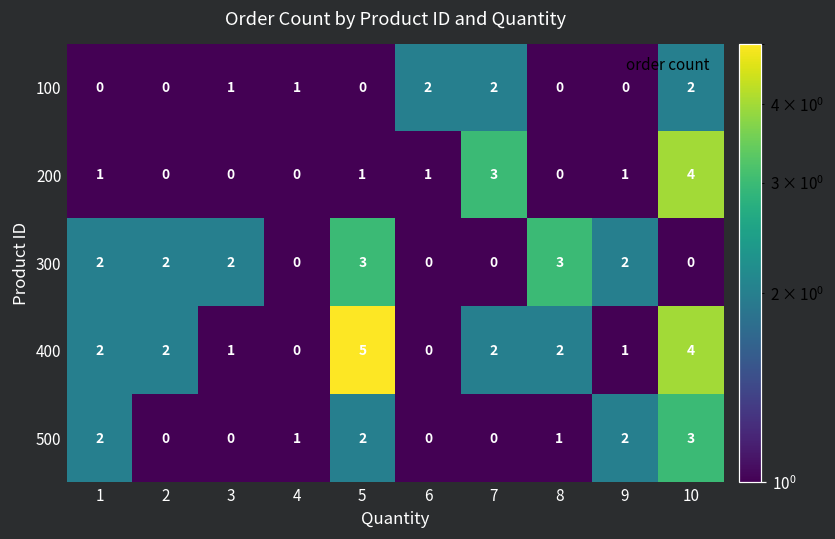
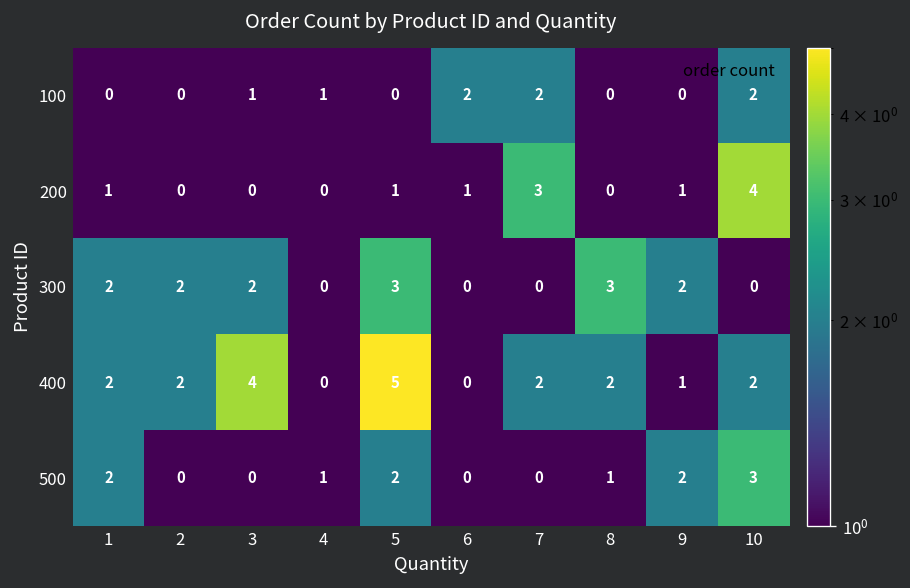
  {
    "100": {
      "1": 0,
      "2": 0,
      "3": 1,
      "4": 1,
      "5": 0,
      "6": 2,
      "7": 2,
      "8": 0,
      "9": 0,
      "10": 2
    },
    "200": {
      "1": 1,
      "2": 0,
      "3": 0,
      "4": 0,
      "5": 1,
      "6": 1,
      "7": 3,
      "8": 0,
      "9": 1,
      "10": 4
    },
    "300": {
      "1": 2,
      "2": 2,
      "3": 2,
      "4": 0,
      "5": 3,
      "6": 0,
      "7": 0,
      "8": 3,
      "9": 2,
      "10": 0
    },
    "400": {
      "1": 2,
      "2": 2,
-     "3": 1,
+     "3": 4,
      "4": 0,
      "5": 5,
      "6": 0,
      "7": 2,
      "8": 2,
      "9": 1,
-     "10": 4
+     "10": 2
    },
    "500": {
      "1": 2,
      "2": 0,
      "3": 0,
      "4": 1,
      "5": 2,
      "6": 0,
      "7": 0,
      "8": 1,
      "9": 2,
      "10": 3
    }
  }
